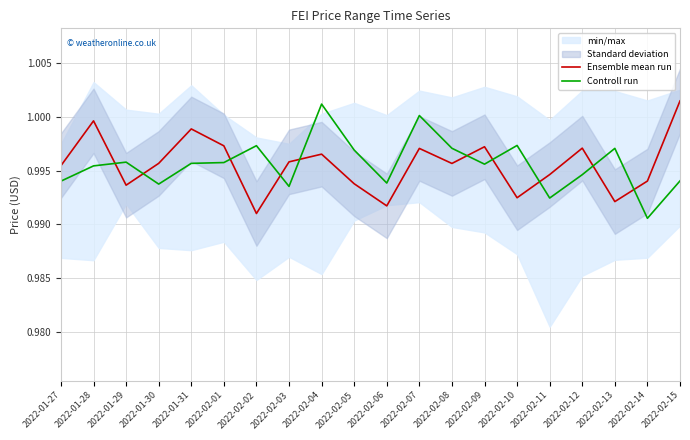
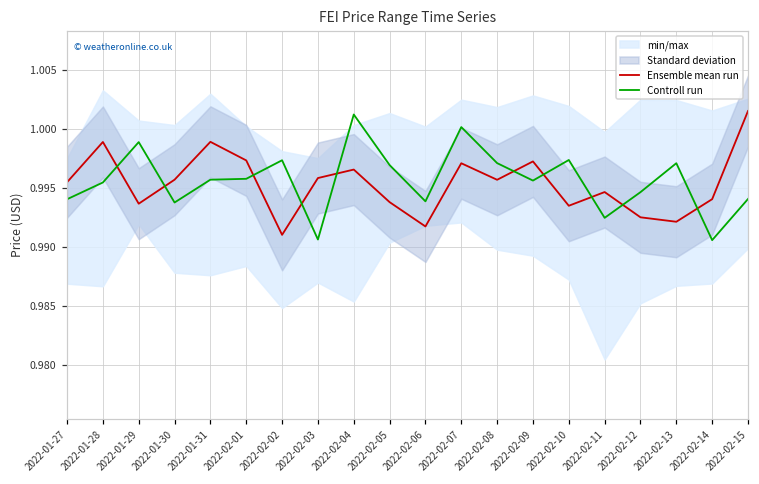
  {
    "Ensemble mean run": {
      "2022-01-27": 0.9955,
-     "2022-01-28": 0.9996,
+     "2022-01-28": 0.9989,
      "2022-01-29": 0.9937,
      "2022-01-30": 0.9957,
      "2022-01-31": 0.9989,
      "2022-02-01": 0.9973,
      "2022-02-02": 0.9910,
      "2022-02-03": 0.9958,
      "2022-02-04": 0.9965,
      "2022-02-05": 0.9938,
      "2022-02-06": 0.9917,
      "2022-02-07": 0.9971,
      "2022-02-08": 0.9957,
      "2022-02-09": 0.9972,
-     "2022-02-10": 0.9925,
+     "2022-02-10": 0.9935,
      "2022-02-11": 0.9946,
-     "2022-02-12": 0.9971,
+     "2022-02-12": 0.9925,
      "2022-02-13": 0.9921,
      "2022-02-14": 0.9940,
      "2022-02-15": 1.0015
    },
    "Controll run": {
      "2022-01-27": 0.9940,
      "2022-01-28": 0.9955,
-     "2022-01-29": 0.9958,
+     "2022-01-29": 0.9989,
      "2022-01-30": 0.9938,
      "2022-01-31": 0.9957,
      "2022-02-01": 0.9958,
      "2022-02-02": 0.9973,
-     "2022-02-03": 0.9935,
+     "2022-02-03": 0.9906,
      "2022-02-04": 1.0012,
      "2022-02-06": 0.9939,
      "2022-02-08": 0.9971,
      "2022-02-09": 0.9956,
      "2022-02-10": 0.9974,
      "2022-02-11": 0.9925,
      "2022-02-12": 0.9946,
      "2022-02-13": 0.9971,
      "2022-02-14": 0.9906,
      "2022-02-15": 0.9941
    }
  }
